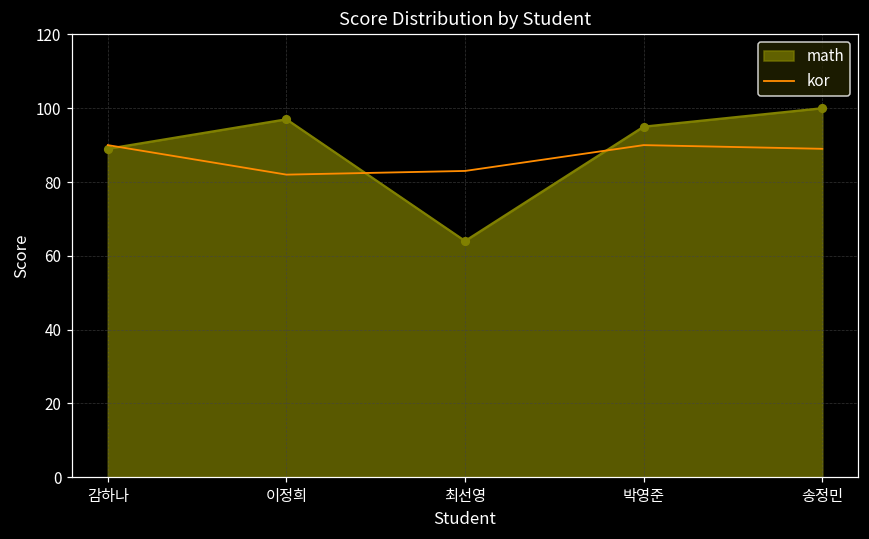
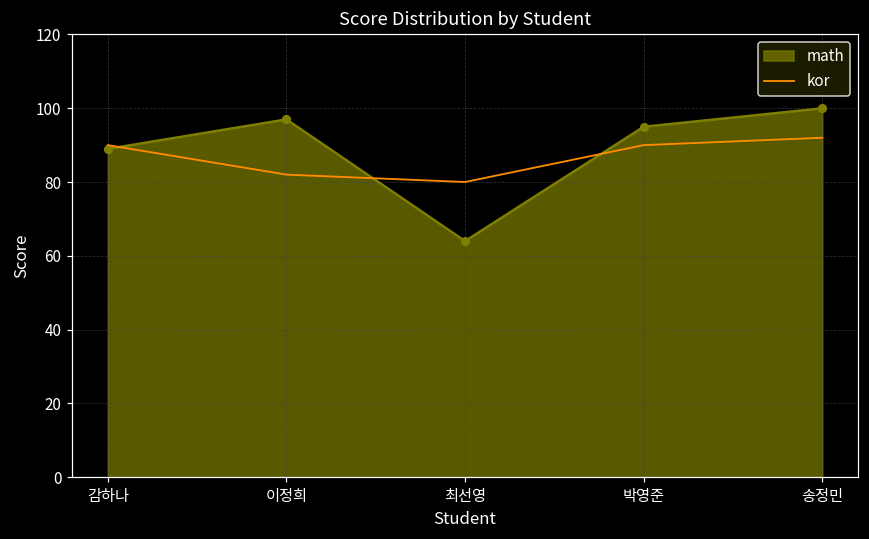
  {
    "math": {
      "감하나": 89,
      "이정희": 97,
      "최선영": 64,
      "박영준": 95,
      "송정민": 100
    },
    "kor": {
      "감하나": 90,
      "이정희": 82,
-     "최선영": 83,
+     "최선영": 80,
      "박영준": 90,
-     "송정민": 89
+     "송정민": 92
    }
  }
